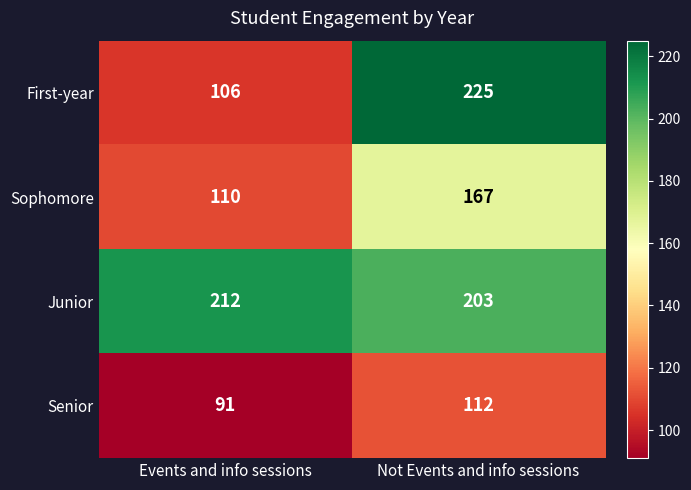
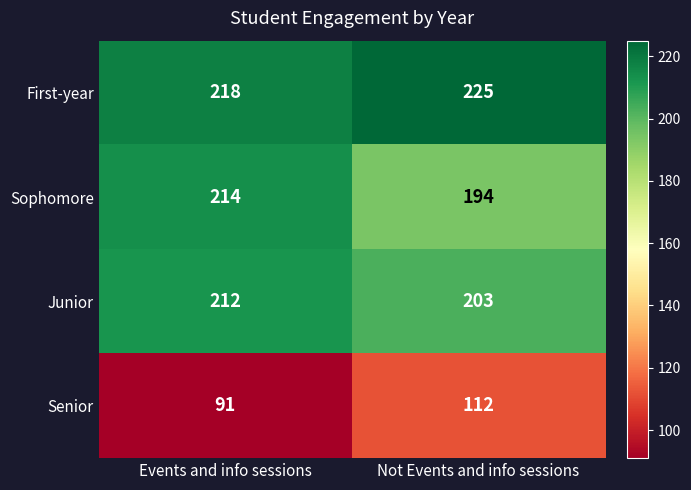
  {
    "First-year": {
-     "Events and info sessions": 106,
+     "Events and info sessions": 218,
      "Not Events and info sessions": 225
    },
    "Sophomore": {
-     "Events and info sessions": 110,
-     "Not Events and info sessions": 167
+     "Events and info sessions": 214,
+     "Not Events and info sessions": 194
    },
    "Junior": {
      "Events and info sessions": 212,
      "Not Events and info sessions": 203
    },
    "Senior": {
      "Events and info sessions": 91,
      "Not Events and info sessions": 112
    }
  }
